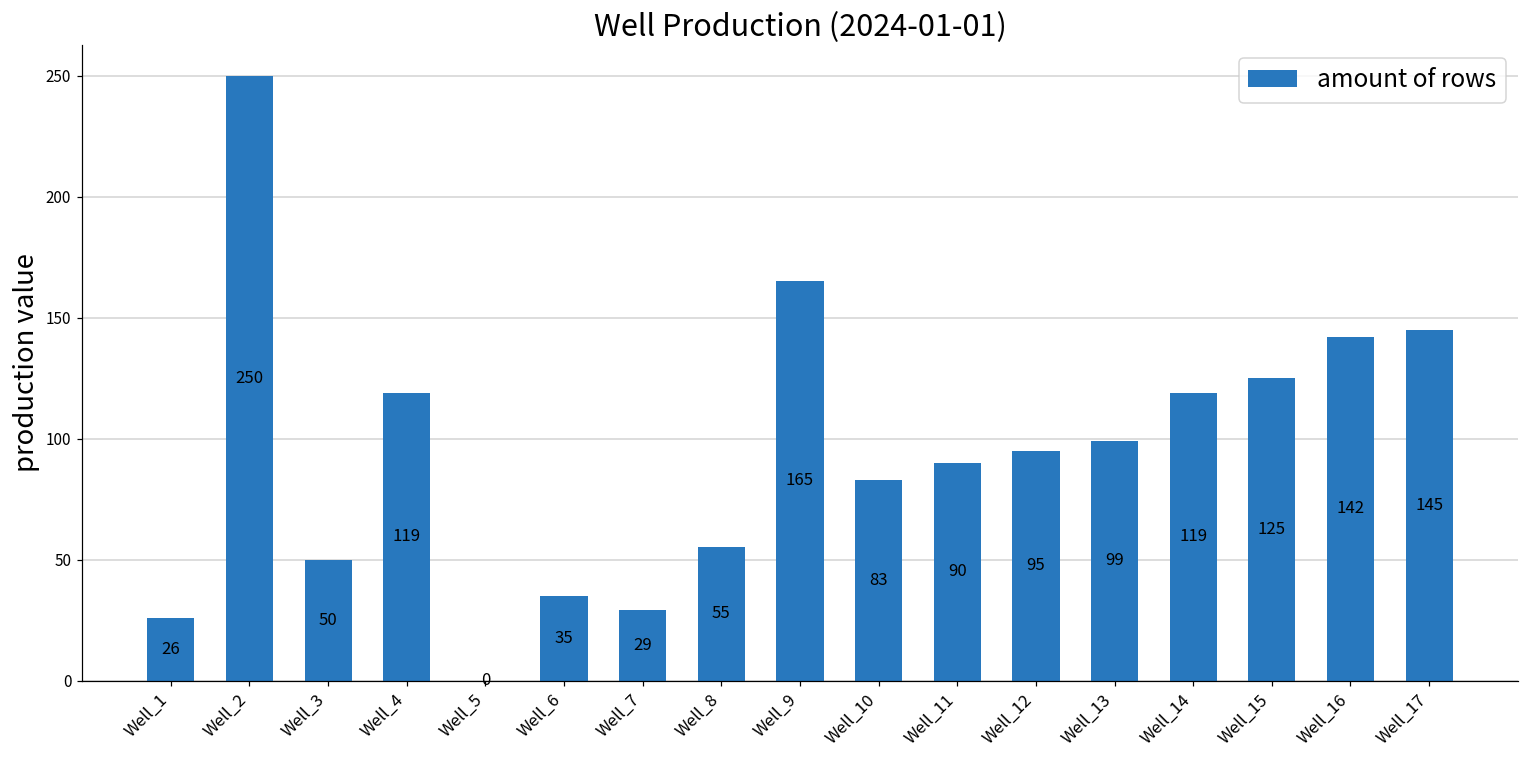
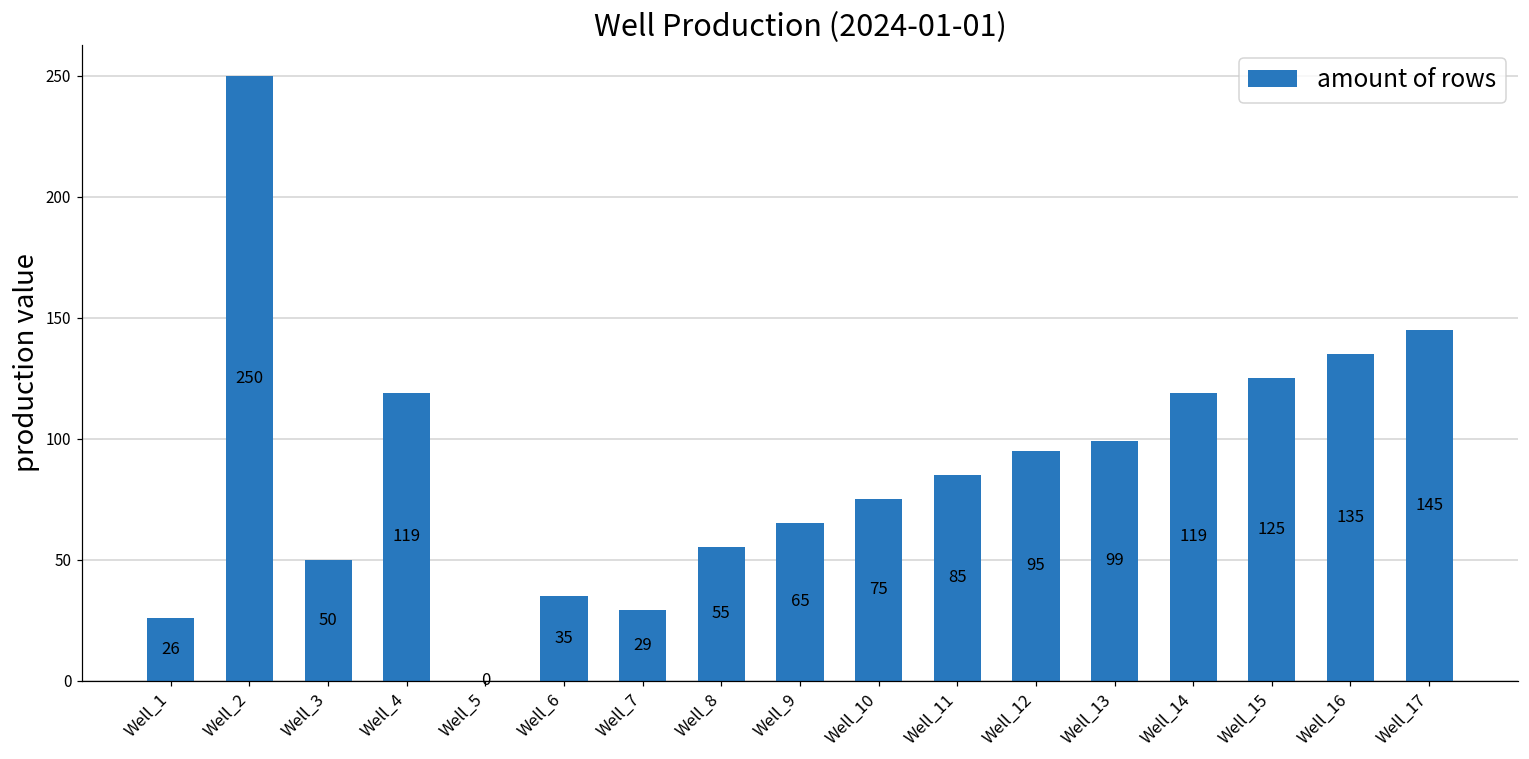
  {
    "Well_1": 26,
    "Well_2": 250,
    "Well_3": 50,
    "Well_4": 119,
    "Well_5": 0,
    "Well_6": 35,
    "Well_7": 29,
    "Well_8": 55,
-   "Well_9": 165,
-   "Well_10": 83,
-   "Well_11": 90,
+   "Well_9": 65,
+   "Well_10": 75,
+   "Well_11": 85,
    "Well_12": 95,
    "Well_13": 99,
    "Well_14": 119,
    "Well_15": 125,
-   "Well_16": 142,
+   "Well_16": 135,
    "Well_17": 145
  }
